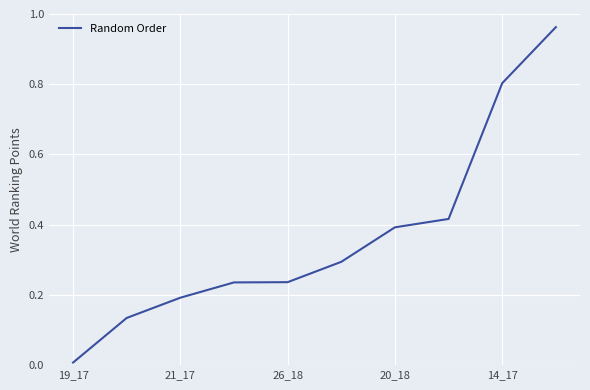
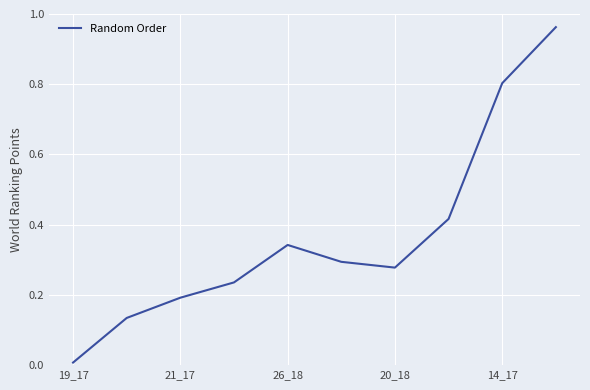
  {
    "19_17": 0.01,
    "21_17": 0.19,
-   "26_18": 0.24,
-   "20_18": 0.39,
+   "26_18": 0.34,
+   "20_18": 0.28,
    "14_17": 0.80
  }
